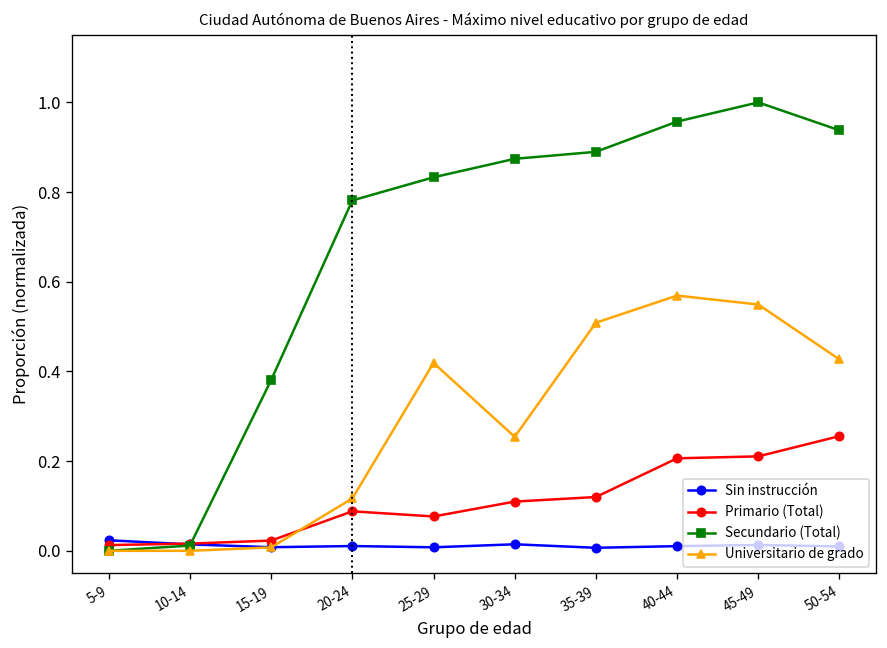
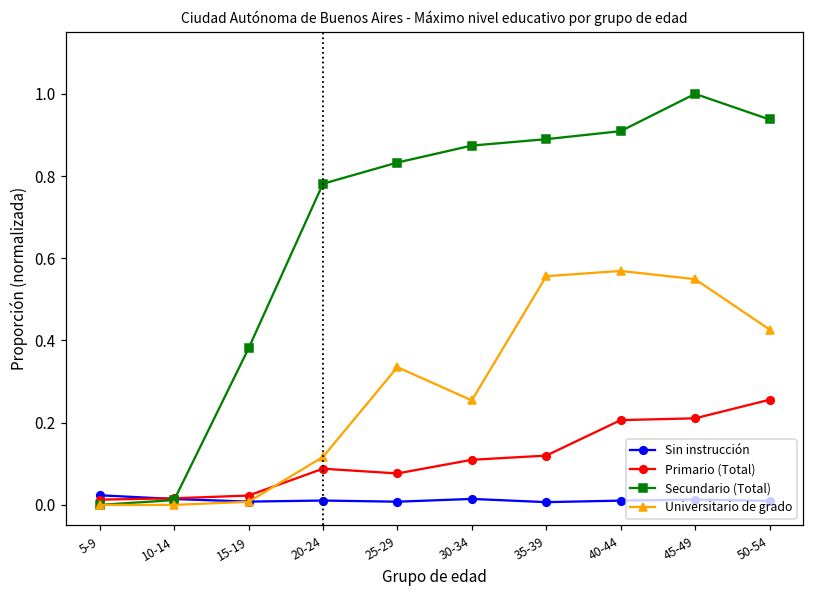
  {
    "Sin instrucción": {
      "5-9": 0.02,
      "20-24": 0.01,
      "25-29": 0.01,
      "30-34": 0.01,
      "35-39": 0.01,
      "40-44": 0.01
    },
    "Primario (Total)": {
      "5-9": 0.01,
      "15-19": 0.02,
      "20-24": 0.09,
      "25-29": 0.08,
      "30-34": 0.11,
      "35-39": 0.12,
      "40-44": 0.21,
      "45-49": 0.21,
      "50-54": 0.26
    },
    "Secundario (Total)": {
      "15-19": 0.38,
      "20-24": 0.78,
      "25-29": 0.83,
      "30-34": 0.87,
      "35-39": 0.89,
-     "40-44": 0.96,
+     "40-44": 0.91,
      "45-49": 1.00,
      "50-54": 0.94
    },
    "Universitario de grado": {
      "10-14": 0.00,
      "20-24": 0.12,
-     "25-29": 0.42,
+     "25-29": 0.34,
      "30-34": 0.25,
-     "35-39": 0.51,
+     "35-39": 0.56,
      "40-44": 0.57,
      "45-49": 0.55,
      "50-54": 0.43
    }
  }
